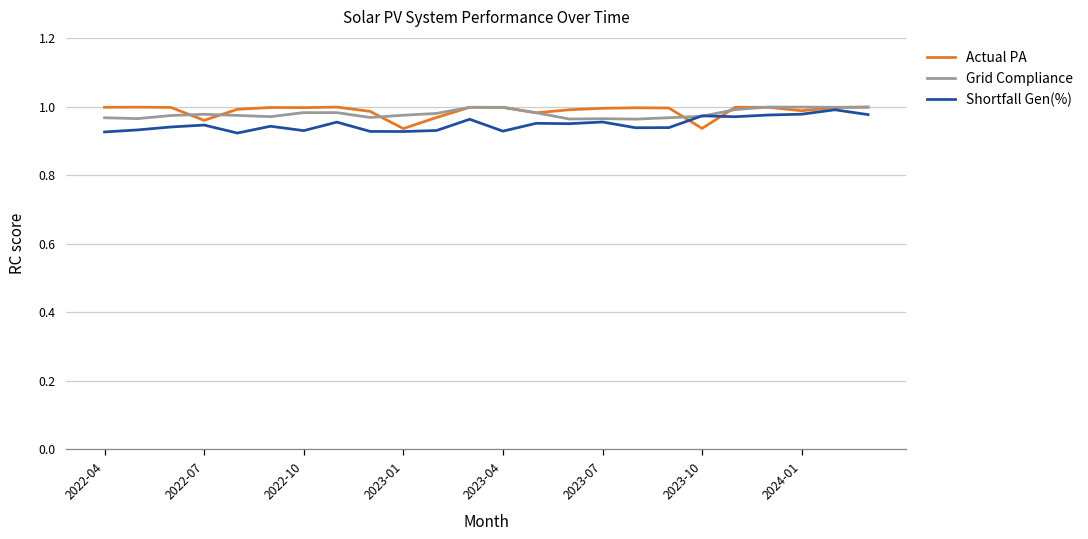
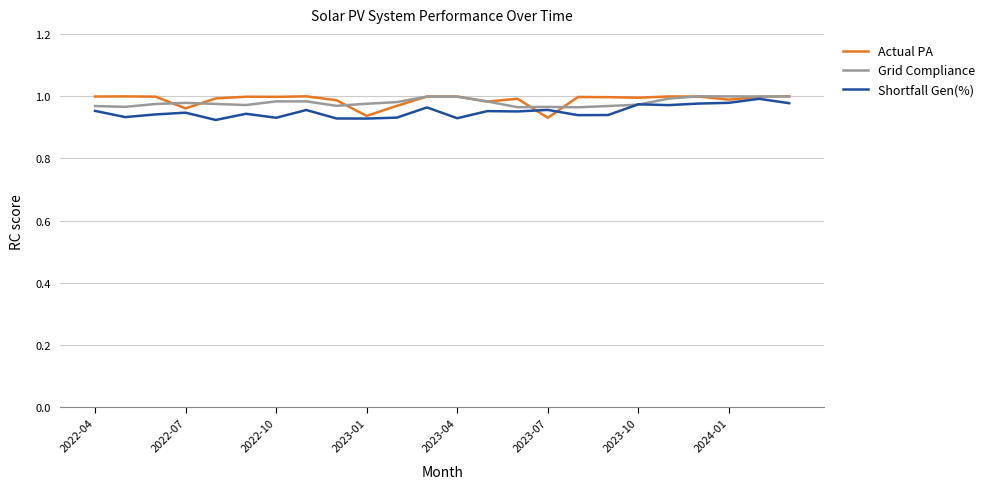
  {
    "Actual PA": {
      "2022-04": 1.00,
      "2022-07": 0.96,
      "2022-10": 1.00,
      "2023-01": 0.94,
-     "2023-07": 1.00,
-     "2023-10": 0.94,
+     "2023-07": 0.93,
+     "2023-10": 0.99,
      "2024-01": 0.99
    },
    "Grid Compliance": {
      "2022-04": 0.97,
      "2022-07": 0.98,
      "2022-10": 0.98,
      "2023-01": 0.98,
      "2023-07": 0.97,
      "2024-01": 1.00
    },
    "Shortfall Gen(%)": {
-     "2022-04": 0.93,
+     "2022-04": 0.95,
      "2022-07": 0.95,
      "2022-10": 0.93,
      "2023-01": 0.93,
      "2023-04": 0.93,
      "2023-07": 0.96,
      "2024-01": 0.98
    }
  }
